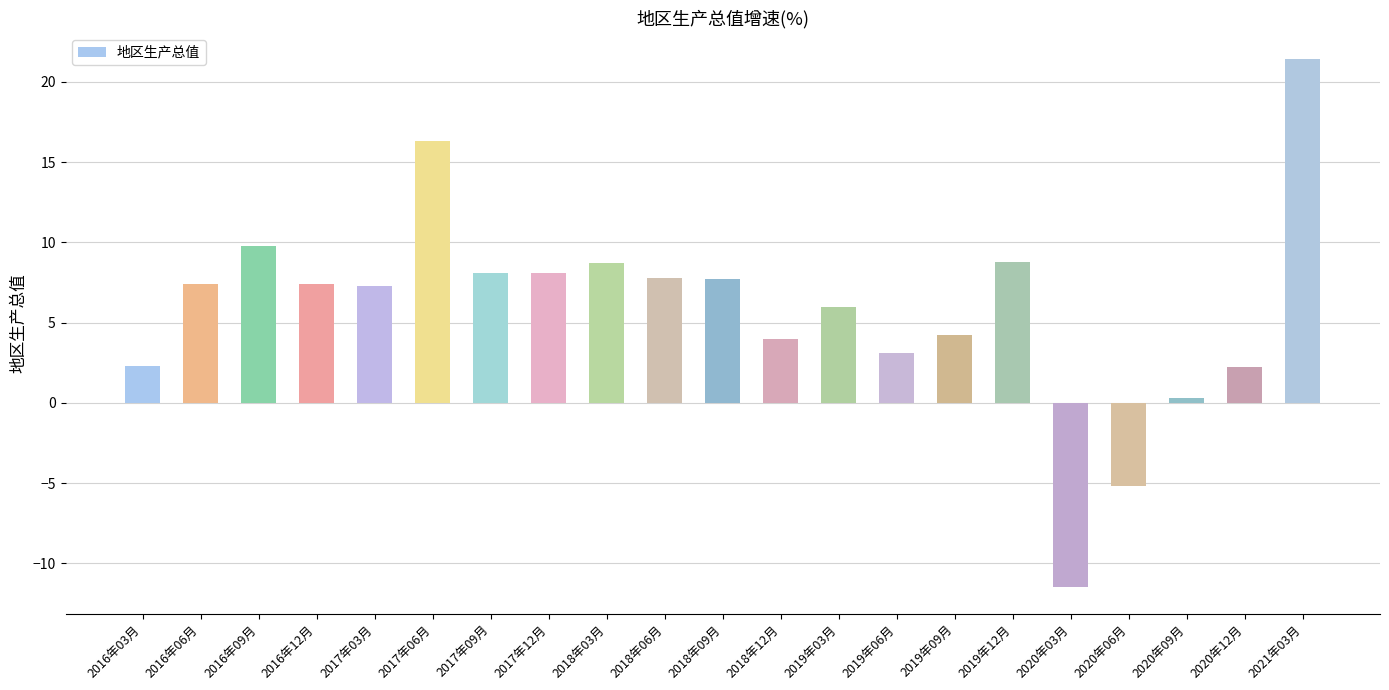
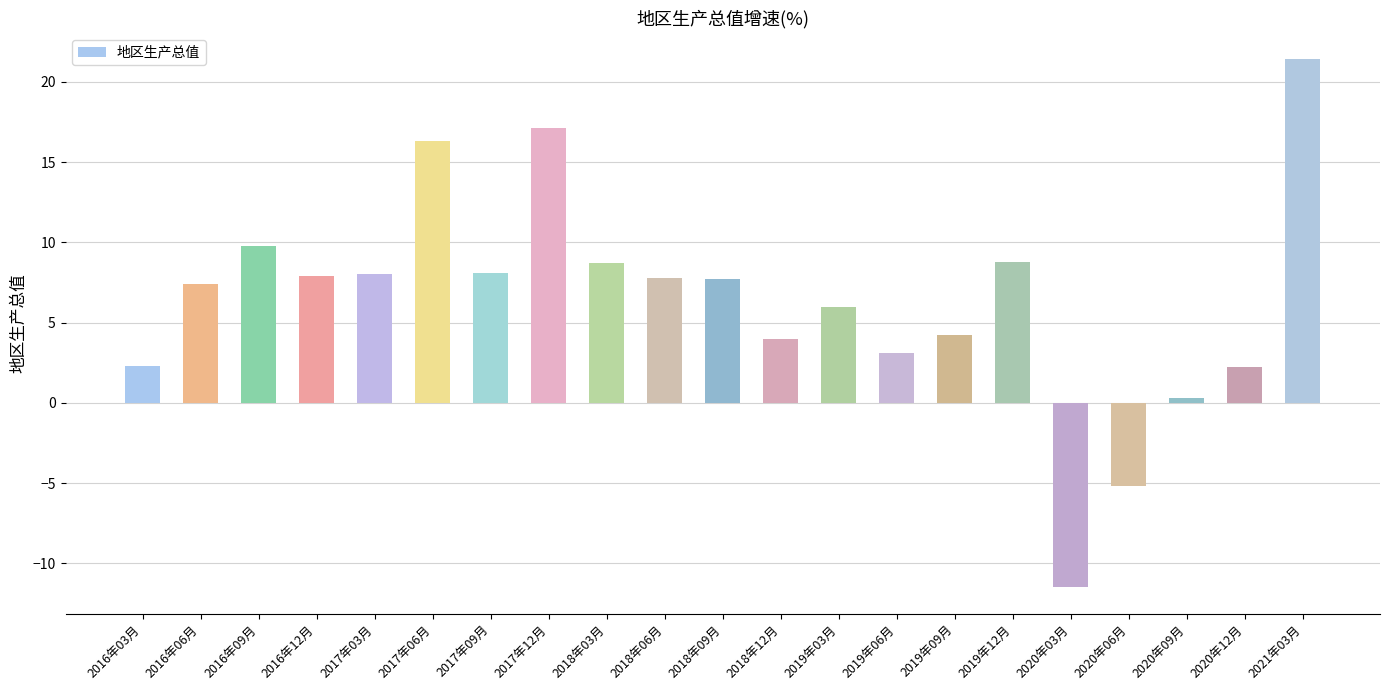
  {
    "2016年03月": 2.3,
    "2016年06月": 7.4,
    "2016年09月": 9.8,
-   "2016年12月": 7.4,
-   "2017年03月": 7.3,
+   "2016年12月": 7.9,
+   "2017年03月": 8.0,
    "2017年06月": 16.3,
    "2017年09月": 8.1,
-   "2017年12月": 8.1,
+   "2017年12月": 17.1,
    "2018年03月": 8.7,
    "2018年06月": 7.8,
    "2018年09月": 7.7,
    "2018年12月": 4.0,
    "2019年03月": 6.0,
    "2019年06月": 3.1,
    "2019年09月": 4.2,
    "2019年12月": 8.8,
    "2020年03月": -11.5,
    "2020年06月": -5.2,
    "2020年09月": 0.3,
    "2020年12月": 2.2,
    "2021年03月": 21.4
  }
